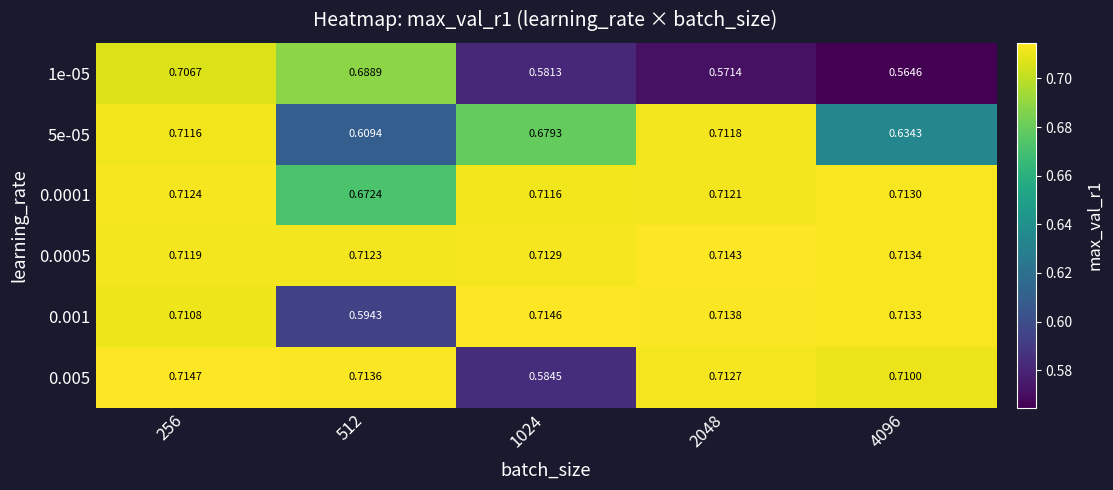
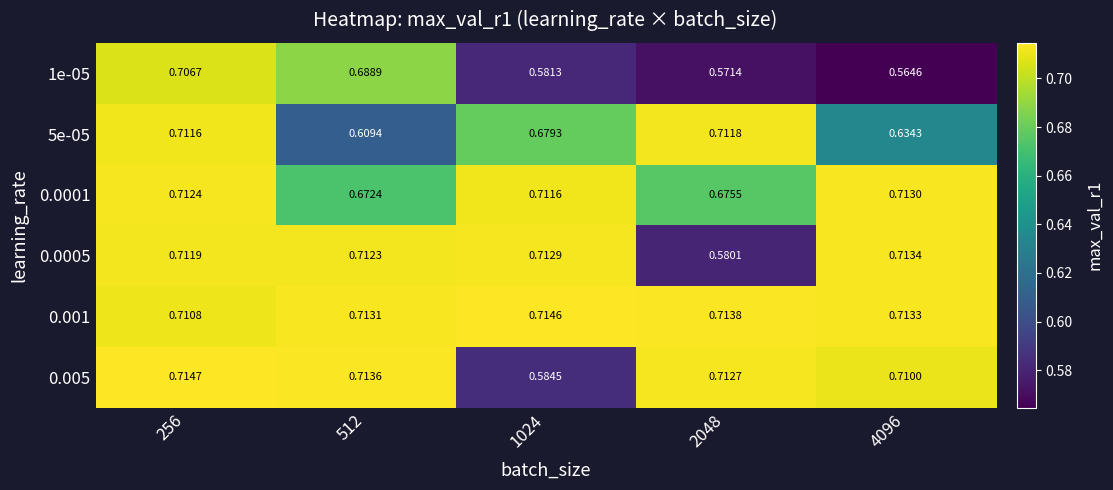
  {
    "1e-05": {
      "256": 0.7067,
      "512": 0.6889,
      "1024": 0.5813,
      "2048": 0.5714,
      "4096": 0.5646
    },
    "5e-05": {
      "256": 0.7116,
      "512": 0.6094,
      "1024": 0.6793,
      "2048": 0.7118,
      "4096": 0.6343
    },
    "0.0001": {
      "256": 0.7124,
      "512": 0.6724,
      "1024": 0.7116,
-     "2048": 0.7121,
+     "2048": 0.6755,
      "4096": 0.7130
    },
    "0.0005": {
      "256": 0.7119,
      "512": 0.7123,
      "1024": 0.7129,
-     "2048": 0.7143,
+     "2048": 0.5801,
      "4096": 0.7134
    },
    "0.001": {
      "256": 0.7108,
-     "512": 0.5943,
+     "512": 0.7131,
      "1024": 0.7146,
      "2048": 0.7138,
      "4096": 0.7133
    },
    "0.005": {
      "256": 0.7147,
      "512": 0.7136,
      "1024": 0.5845,
      "2048": 0.7127,
      "4096": 0.7100
    }
  }
